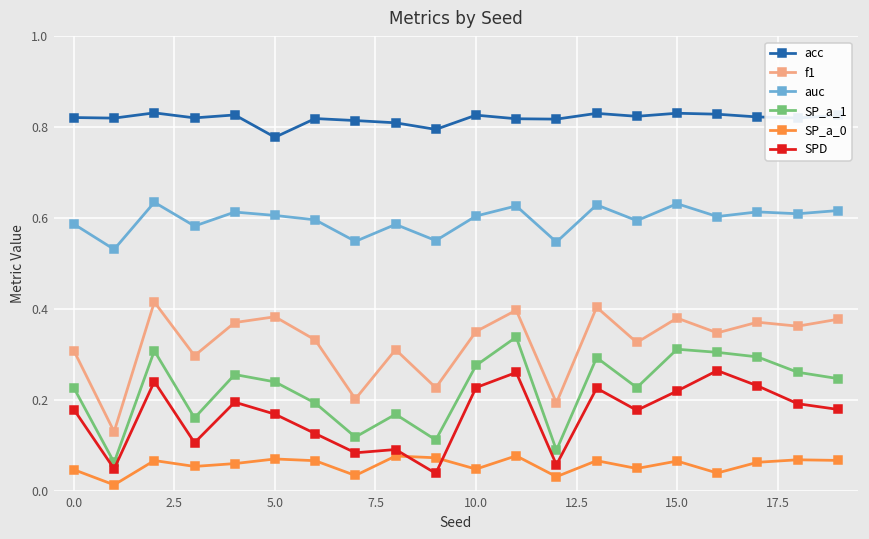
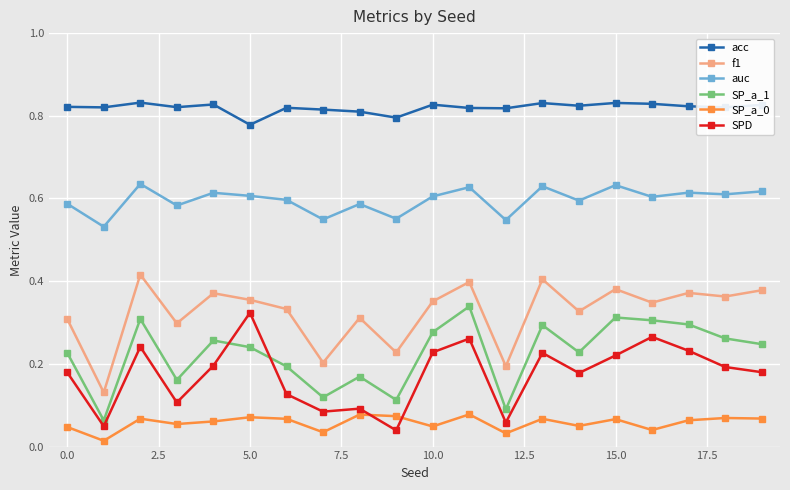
  {
    "acc": {
      "0.0": 0.82,
      "5.0": 0.78,
      "10.0": 0.83,
      "15.0": 0.83
    },
    "f1": {
      "0.0": 0.31,
-     "5.0": 0.38,
+     "5.0": 0.35,
      "10.0": 0.35,
      "15.0": 0.38
    },
    "auc": {
      "0.0": 0.59,
      "5.0": 0.61,
      "10.0": 0.61,
      "15.0": 0.63
    },
    "SP_a_1": {
      "0.0": 0.23,
      "5.0": 0.24,
      "10.0": 0.28,
      "15.0": 0.31
    },
    "SP_a_0": {
      "0.0": 0.05,
      "5.0": 0.07,
      "10.0": 0.05,
      "15.0": 0.07
    },
    "SPD": {
      "0.0": 0.18,
-     "5.0": 0.17,
+     "5.0": 0.32,
      "10.0": 0.23,
      "15.0": 0.22
    }
  }
